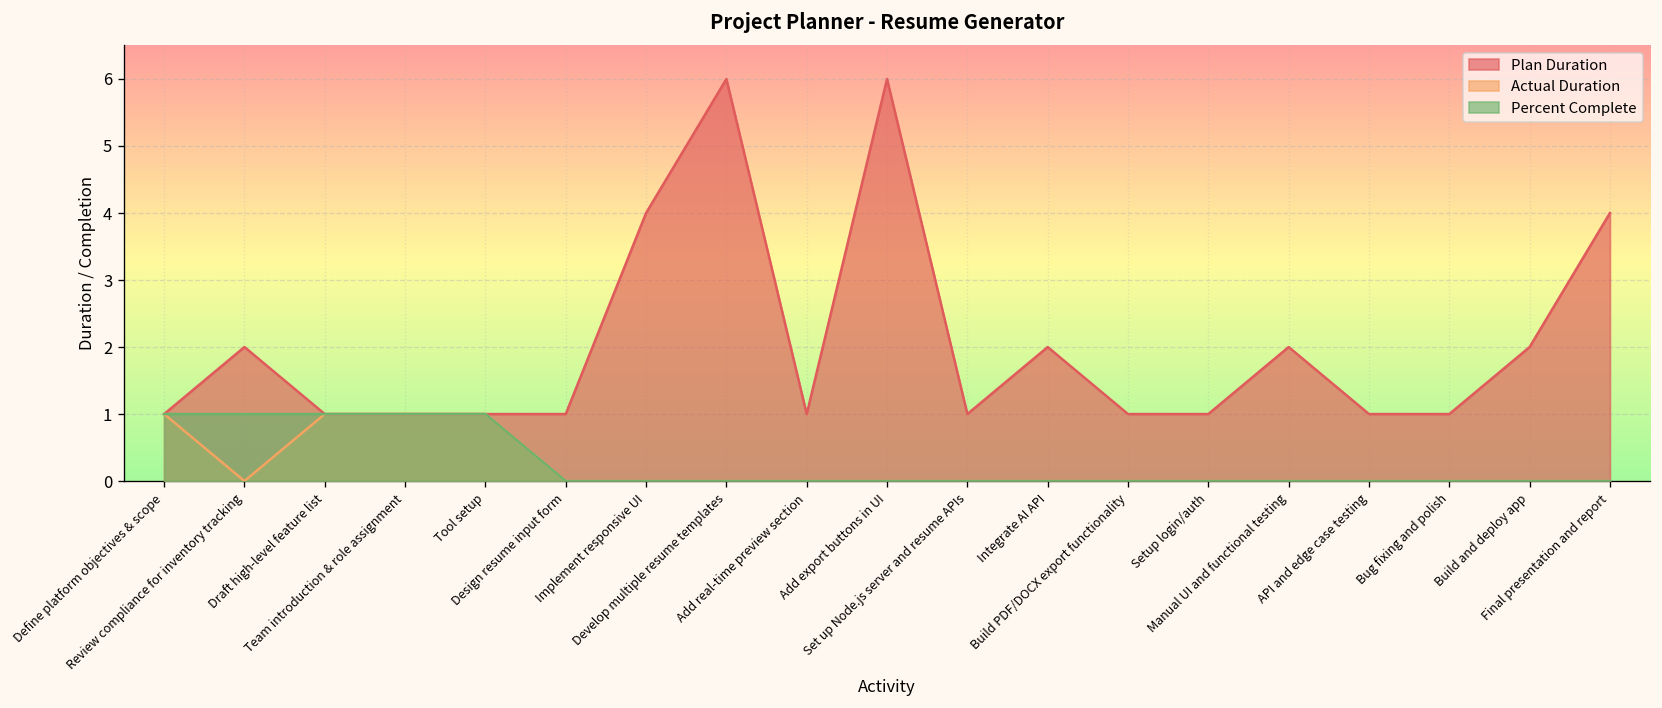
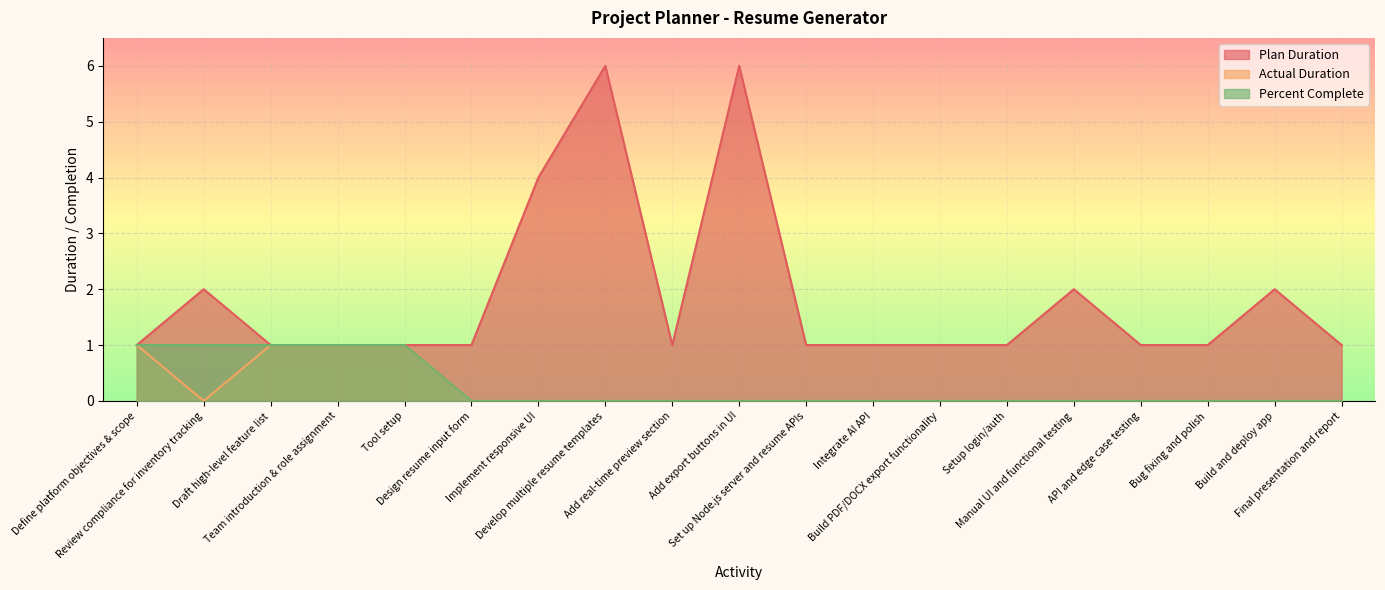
  {
    "Plan Duration": {
      "Review compliance for inventory tracking": 2,
      "Design resume input form": 1,
      "Implement responsive UI": 4,
      "Develop multiple resume templates": 6,
      "Add real-time preview section": 1,
      "Add export buttons in UI": 6,
      "Set up Node.js server and resume APIs": 1,
-     "Integrate AI API": 2,
+     "Integrate AI API": 1,
      "Build PDF/DOCX export functionality": 1,
      "Setup login/auth": 1,
      "Manual UI and functional testing": 2,
      "API and edge case testing": 1,
      "Bug fixing and polish": 1,
      "Build and deploy app": 2,
-     "Final presentation and report": 4
+     "Final presentation and report": 1
    },
    "Actual Duration": {
      "Review compliance for inventory tracking": 0
    },
    "Percent Complete": {
      "Review compliance for inventory tracking": 1
    }
  }
